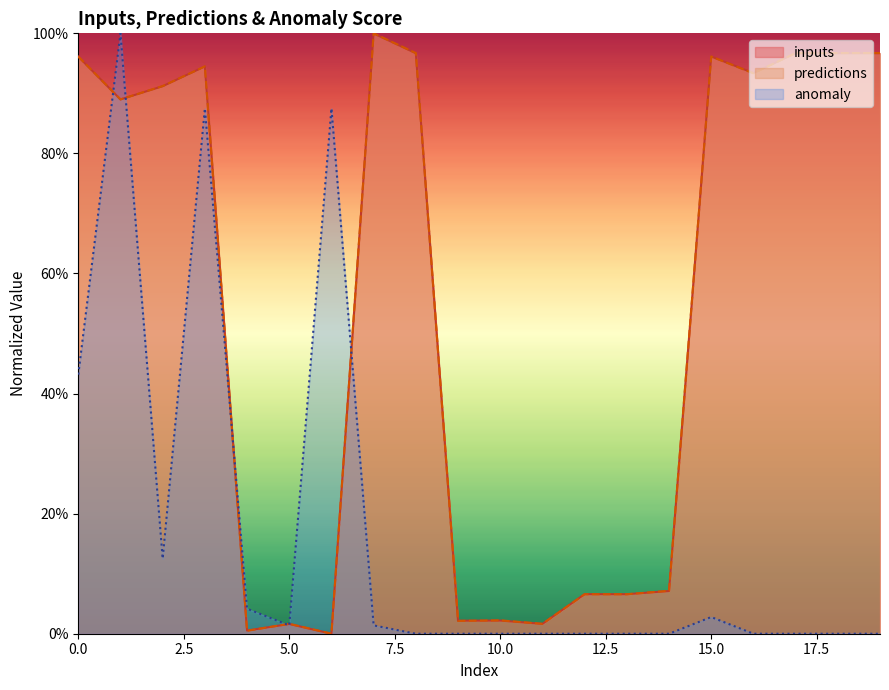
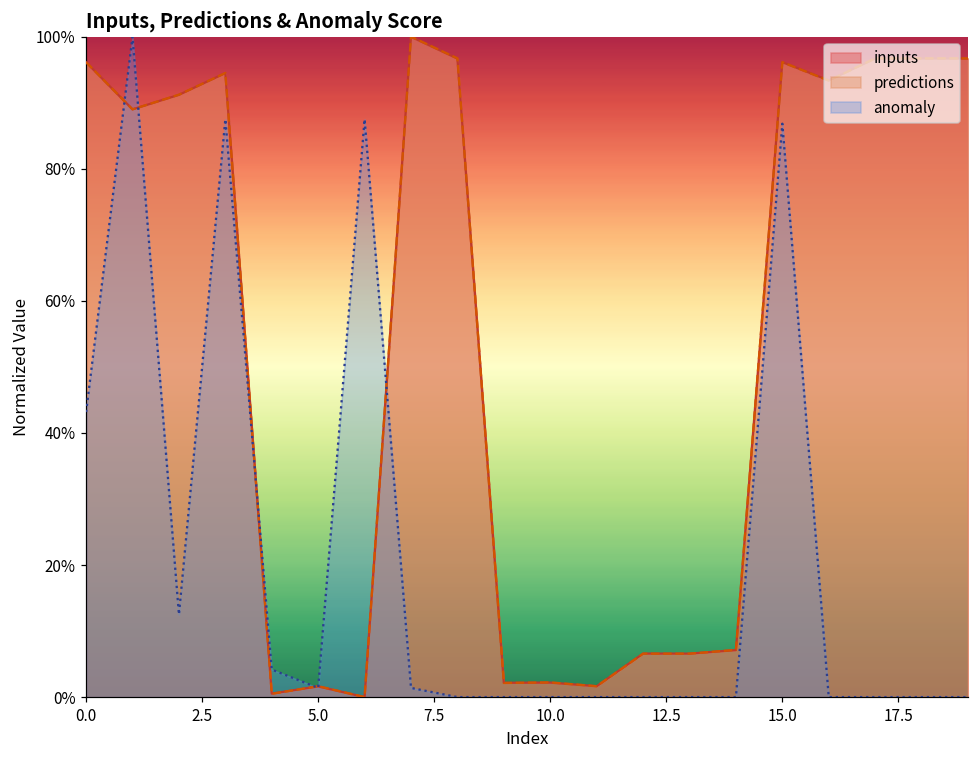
  {
    "anomaly": {
      "0.0": "43%",
      "10.0": "0%",
-     "15.0": "3%"
+     "15.0": "87%"
    }
  }
